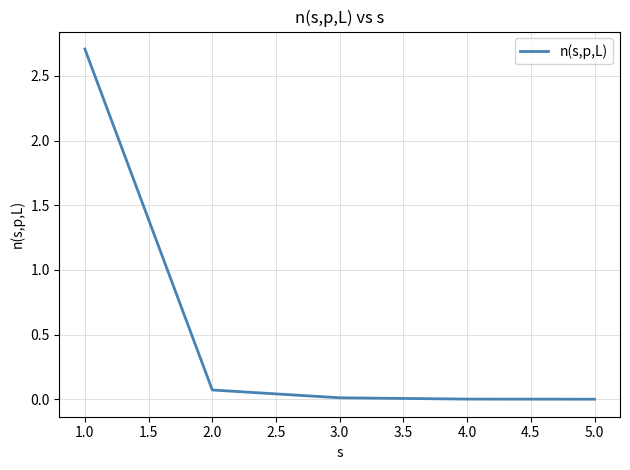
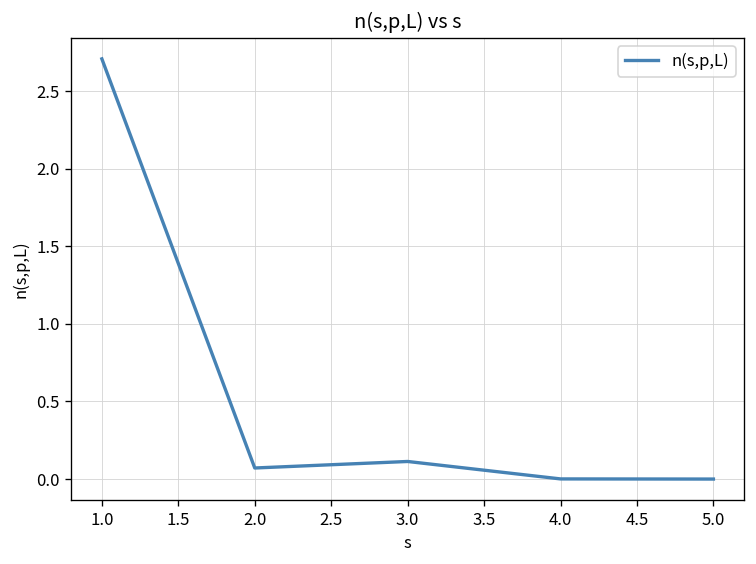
  {
    "1.0": 2.71,
    "2.0": 0.07,
-   "3.0": 0.01,
+   "3.0": 0.11,
    "4.0": 0.00,
    "5.0": 0.00
  }
